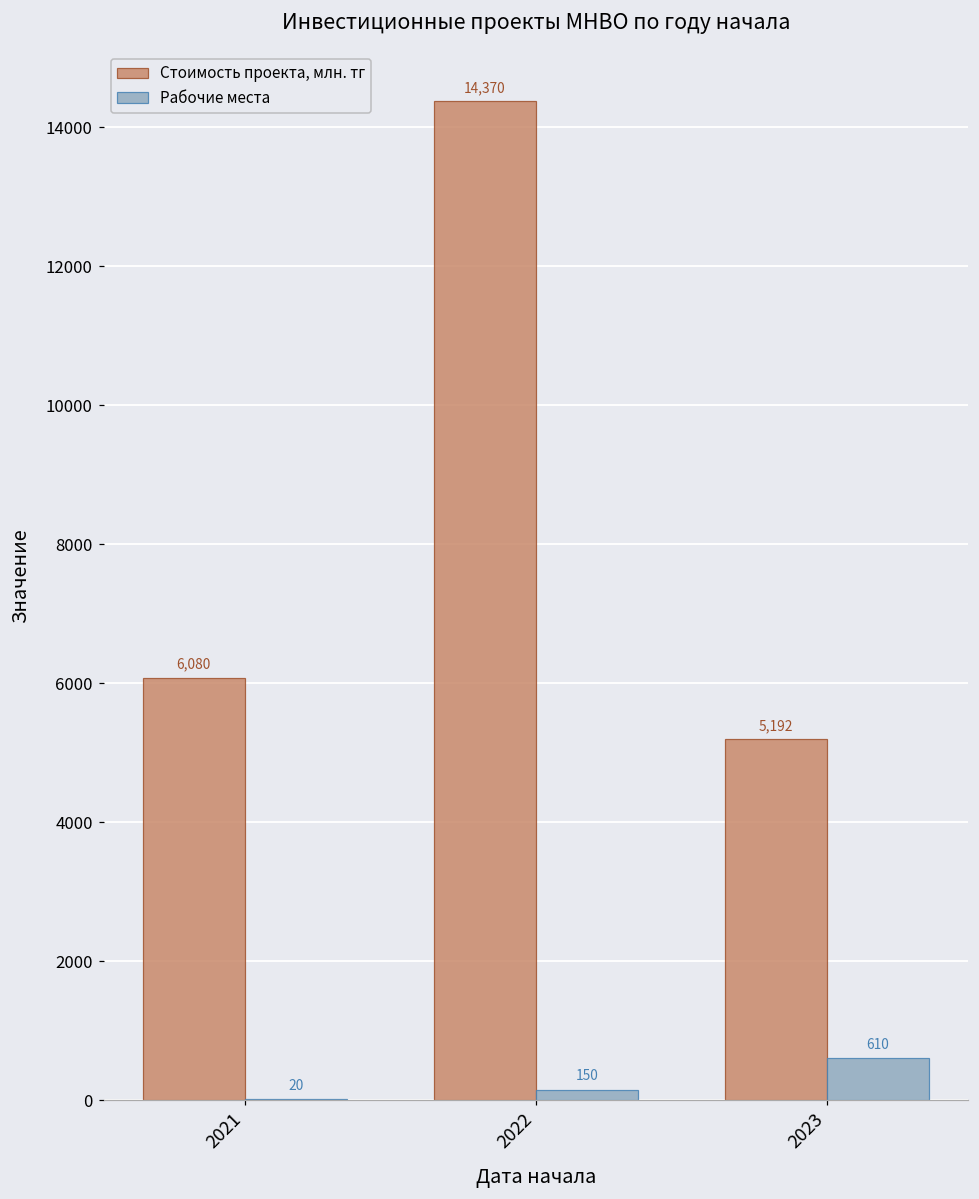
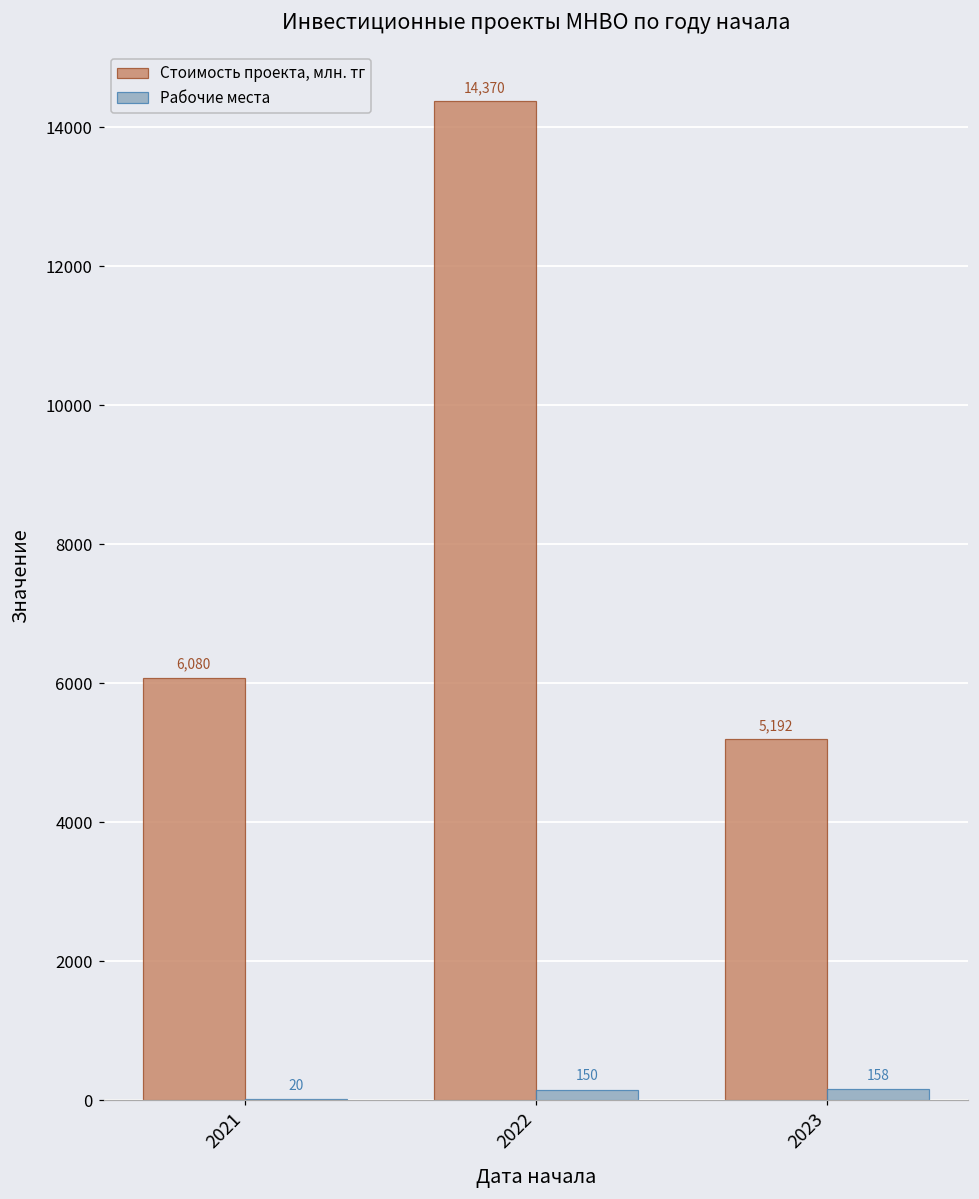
  {
    "Стоимость проекта, млн. тг": {
      "2021": "6,080",
      "2022": "14,370",
      "2023": "5,192"
    },
    "Рабочие места": {
      "2021": "20",
      "2022": "150",
-     "2023": "610"
+     "2023": "158"
    }
  }
